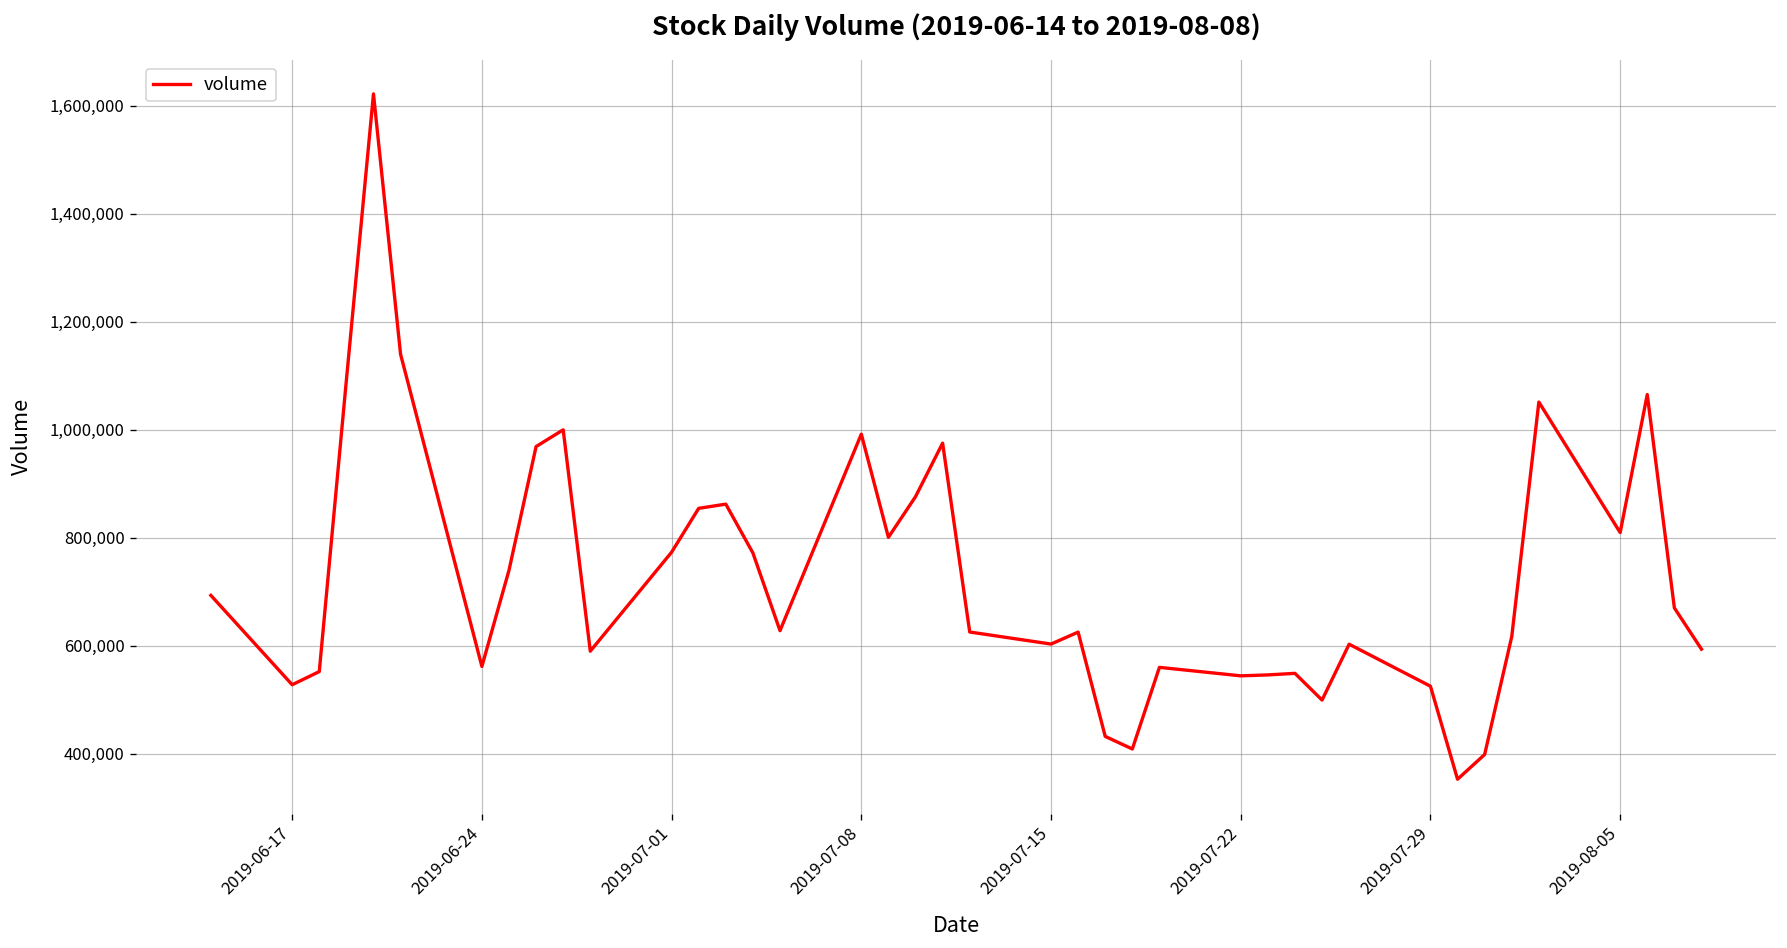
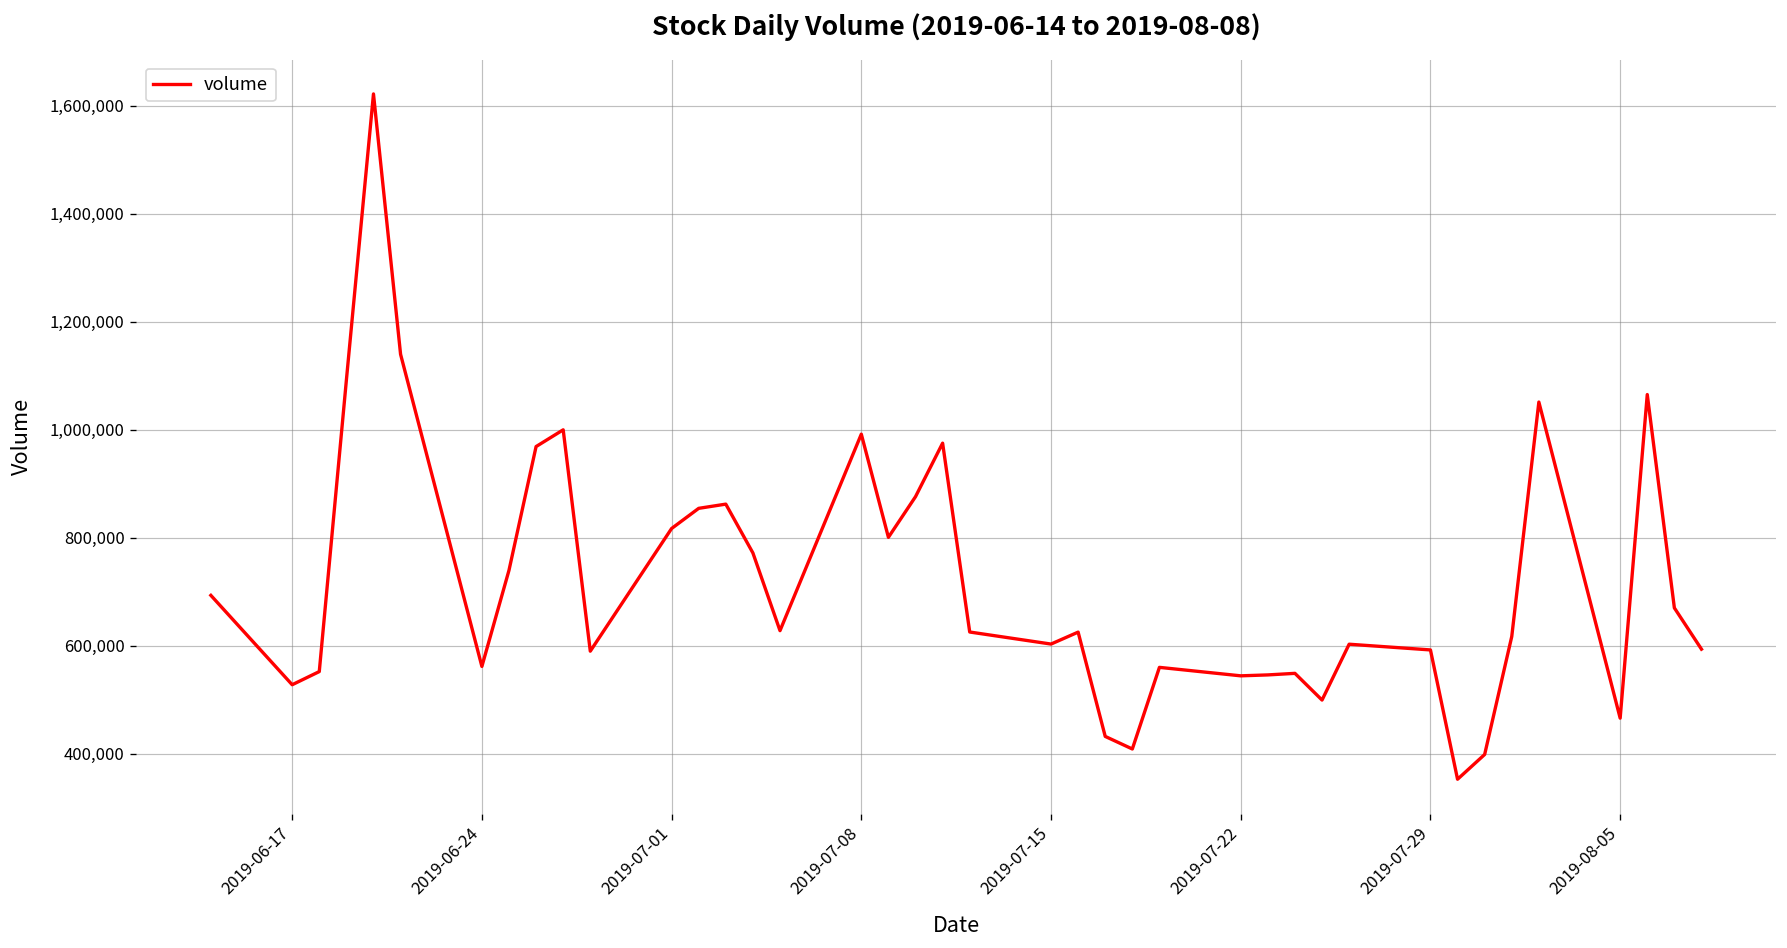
  {
    "2019-06-17": "530,000",
    "2019-06-24": "560,000",
-   "2019-07-01": "770,000",
+   "2019-07-01": "820,000",
    "2019-07-08": "990,000",
    "2019-07-15": "600,000",
    "2019-07-22": "540,000",
-   "2019-07-29": "520,000",
-   "2019-08-05": "810,000"
+   "2019-07-29": "590,000",
+   "2019-08-05": "470,000"
  }
